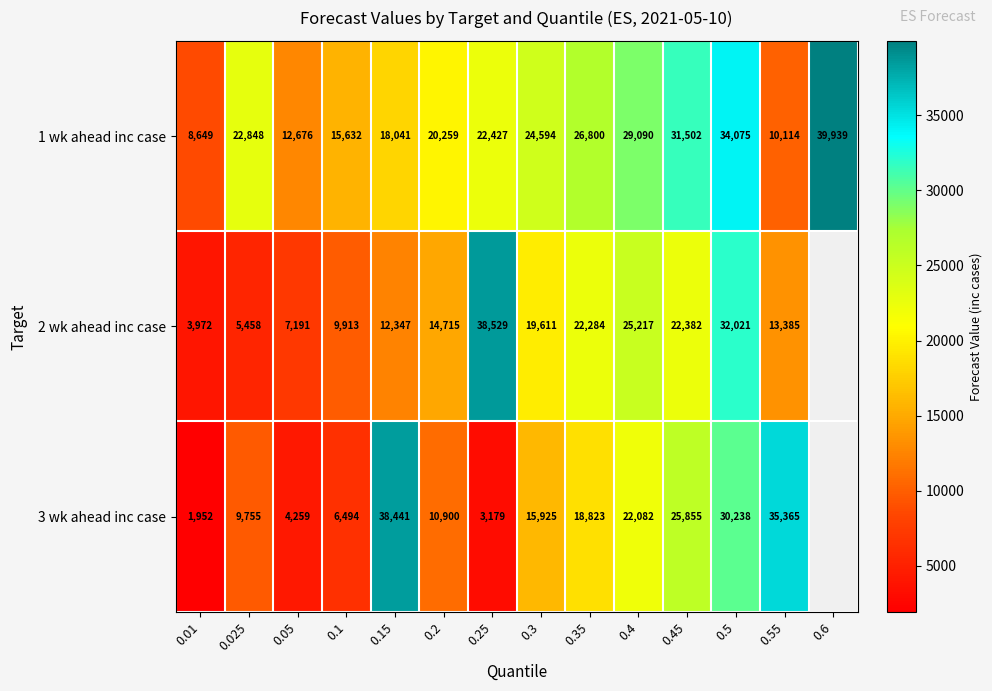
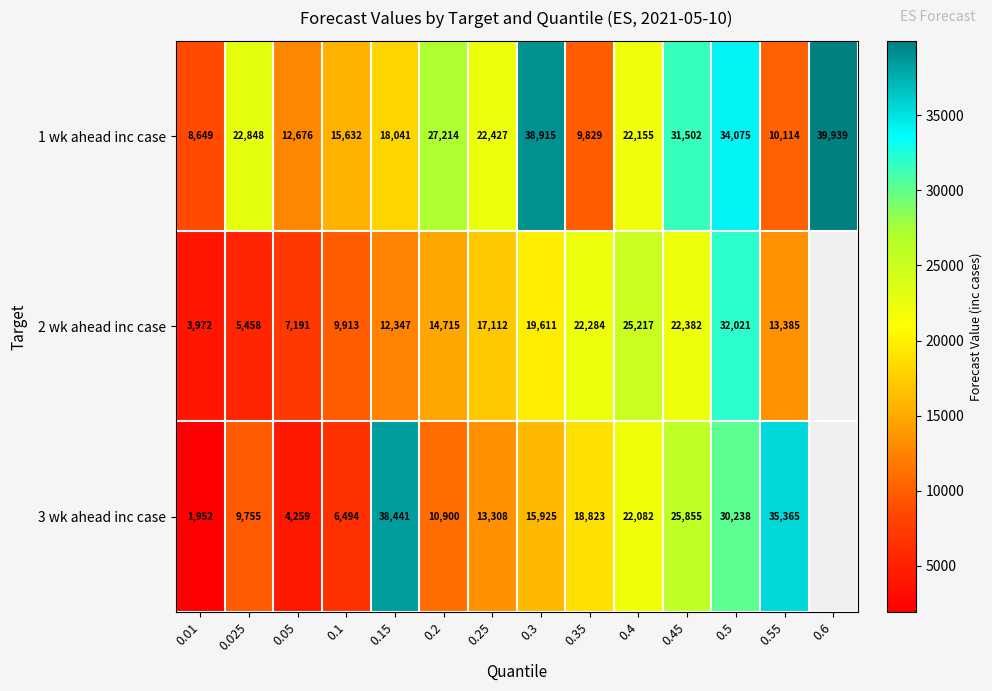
  {
    "1 wk ahead inc case": {
      "0.01": "8,649",
      "0.025": "22,848",
      "0.05": "12,676",
      "0.1": "15,632",
      "0.15": "18,041",
-     "0.2": "20,259",
+     "0.2": "27,214",
      "0.25": "22,427",
-     "0.3": "24,594",
-     "0.35": "26,800",
-     "0.4": "29,090",
+     "0.3": "38,915",
+     "0.35": "9,829",
+     "0.4": "22,155",
      "0.45": "31,502",
      "0.5": "34,075",
      "0.55": "10,114",
      "0.6": "39,939"
    },
    "2 wk ahead inc case": {
      "0.01": "3,972",
      "0.025": "5,458",
      "0.05": "7,191",
      "0.1": "9,913",
      "0.15": "12,347",
      "0.2": "14,715",
-     "0.25": "38,529",
+     "0.25": "17,112",
      "0.3": "19,611",
      "0.35": "22,284",
      "0.4": "25,217",
      "0.45": "22,382",
      "0.5": "32,021",
      "0.55": "13,385"
    },
    "3 wk ahead inc case": {
      "0.01": "1,952",
      "0.025": "9,755",
      "0.05": "4,259",
      "0.1": "6,494",
      "0.15": "38,441",
      "0.2": "10,900",
-     "0.25": "3,179",
+     "0.25": "13,308",
      "0.3": "15,925",
      "0.35": "18,823",
      "0.4": "22,082",
      "0.45": "25,855",
      "0.5": "30,238",
      "0.55": "35,365"
    }
  }
